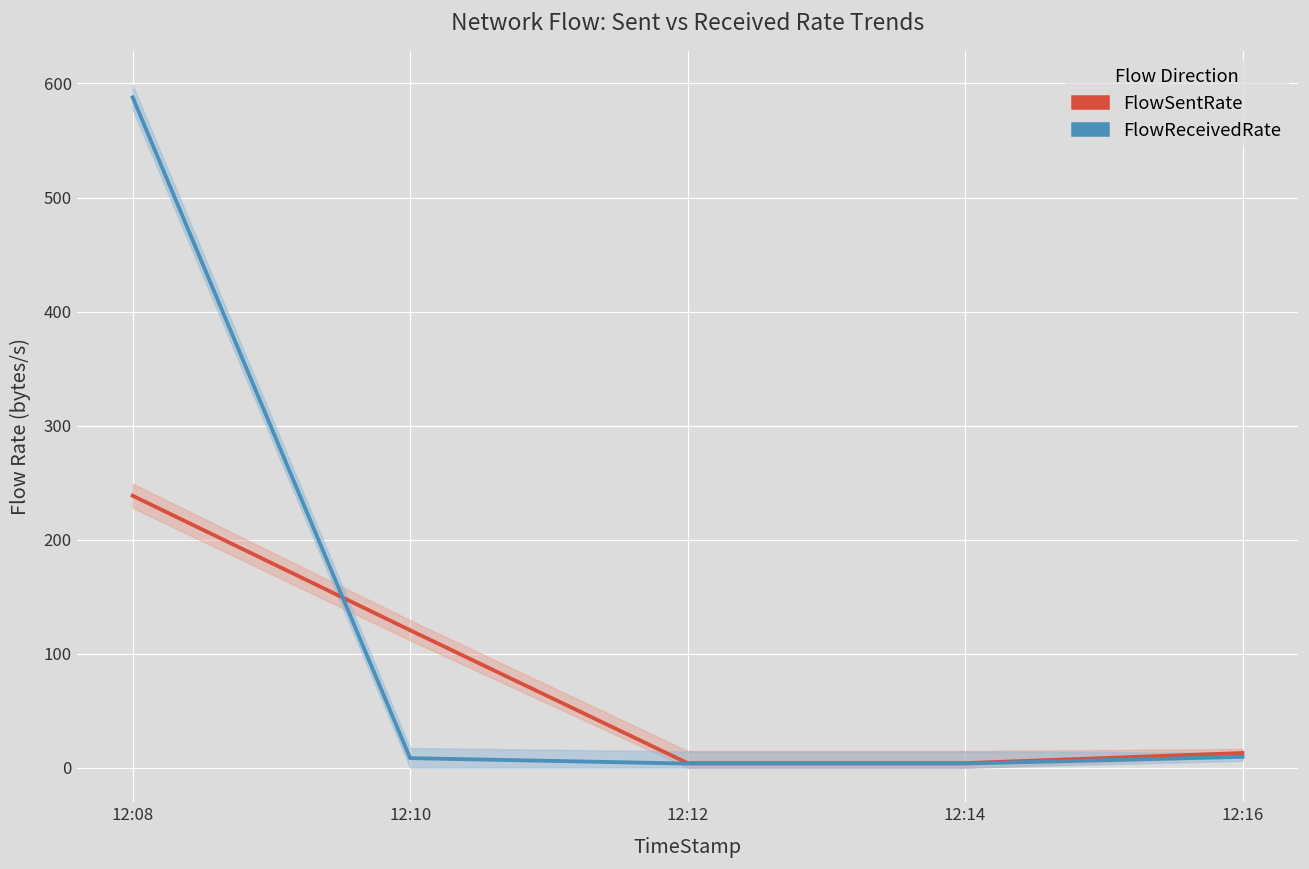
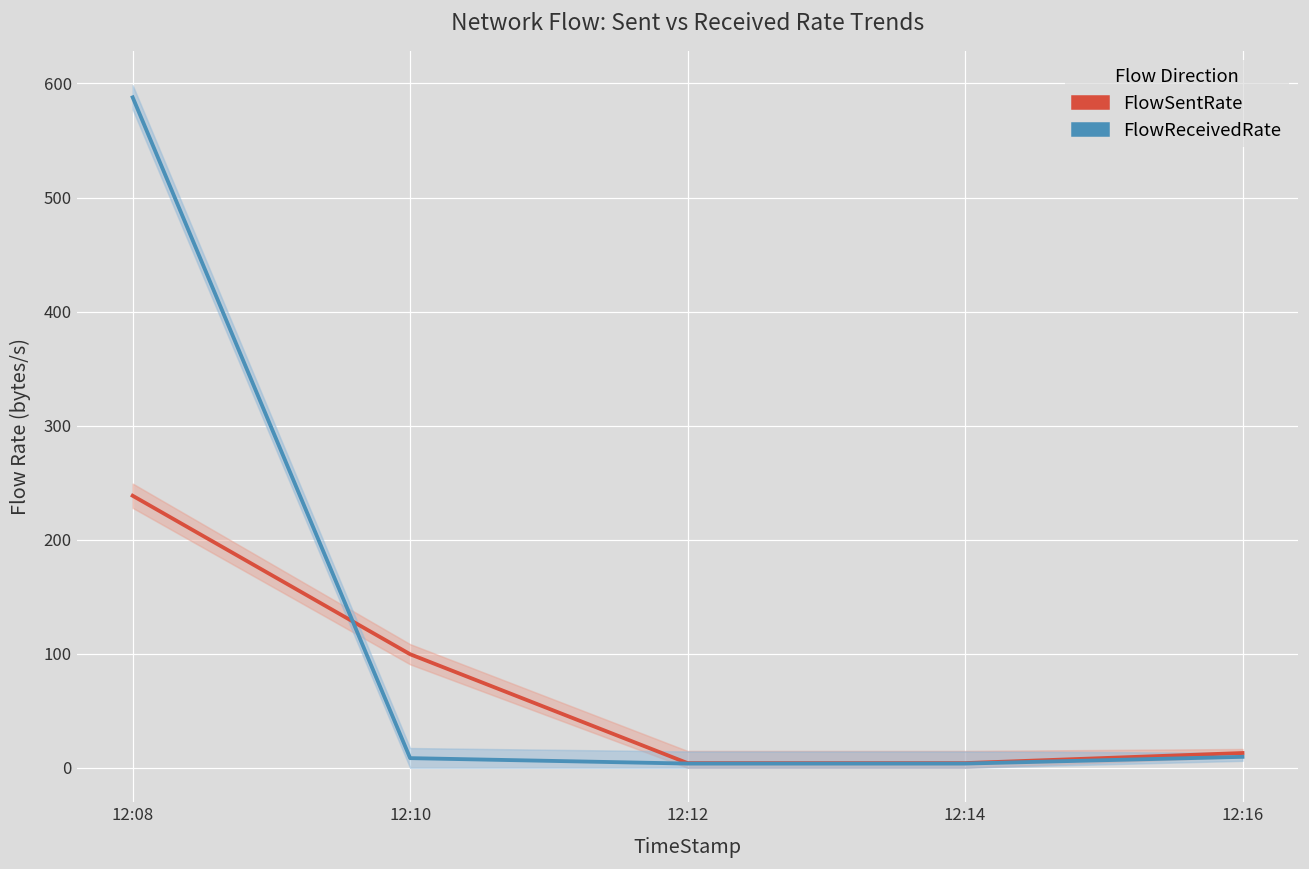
  {
    "FlowSentRate": {
      "12:08": 239,
-     "12:10": 121
+     "12:10": 100
    },
    "FlowReceivedRate": {
      "12:08": 588,
      "12:10": 8,
      "12:16": 10
    }
  }
